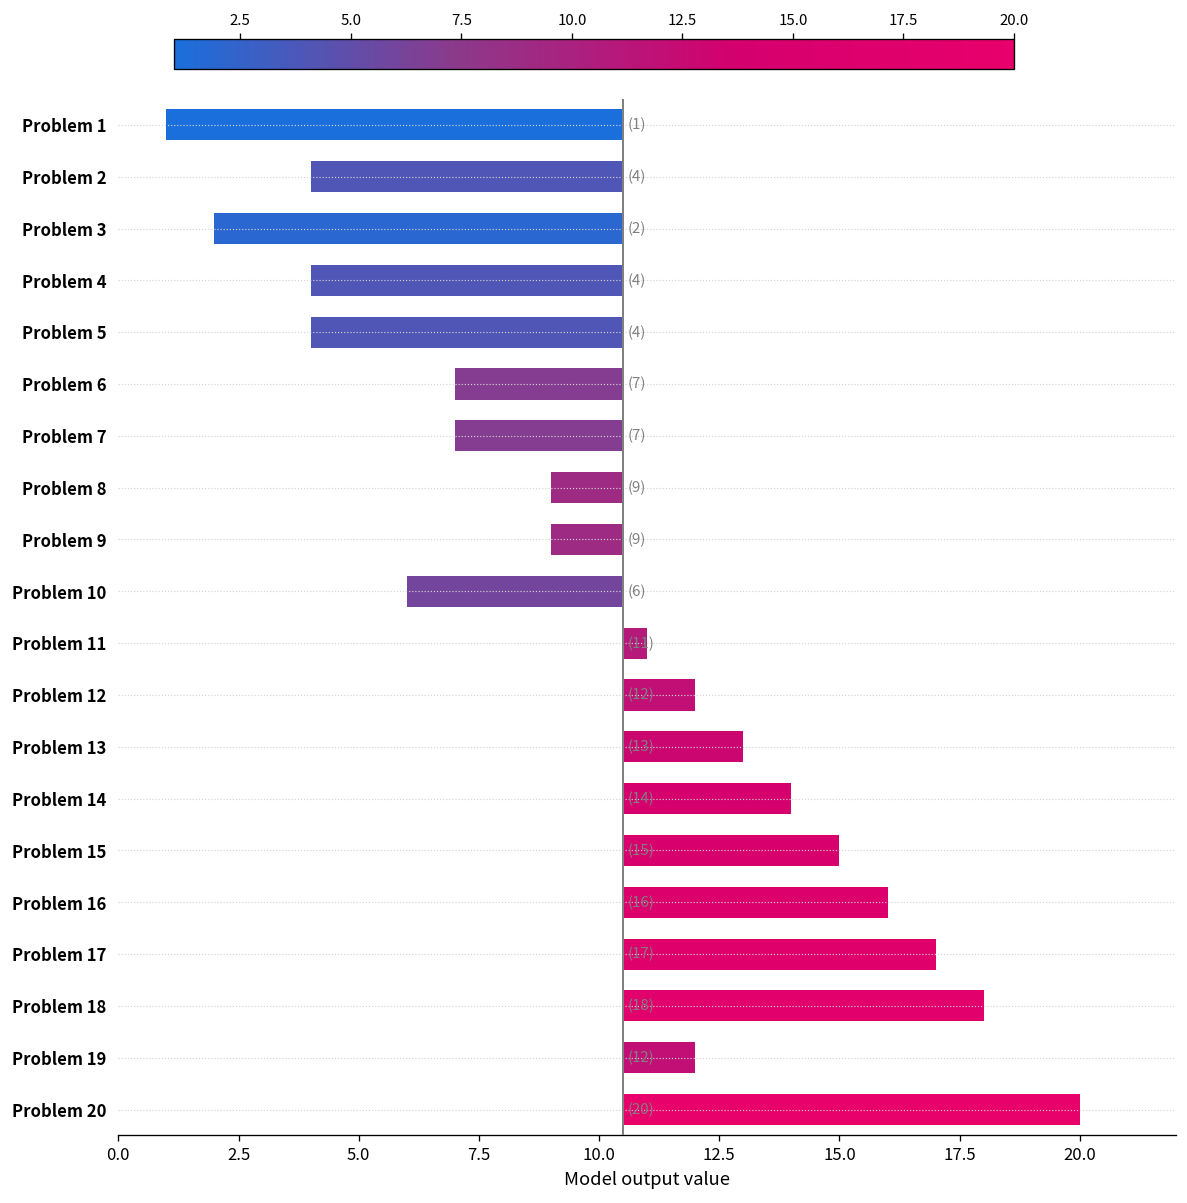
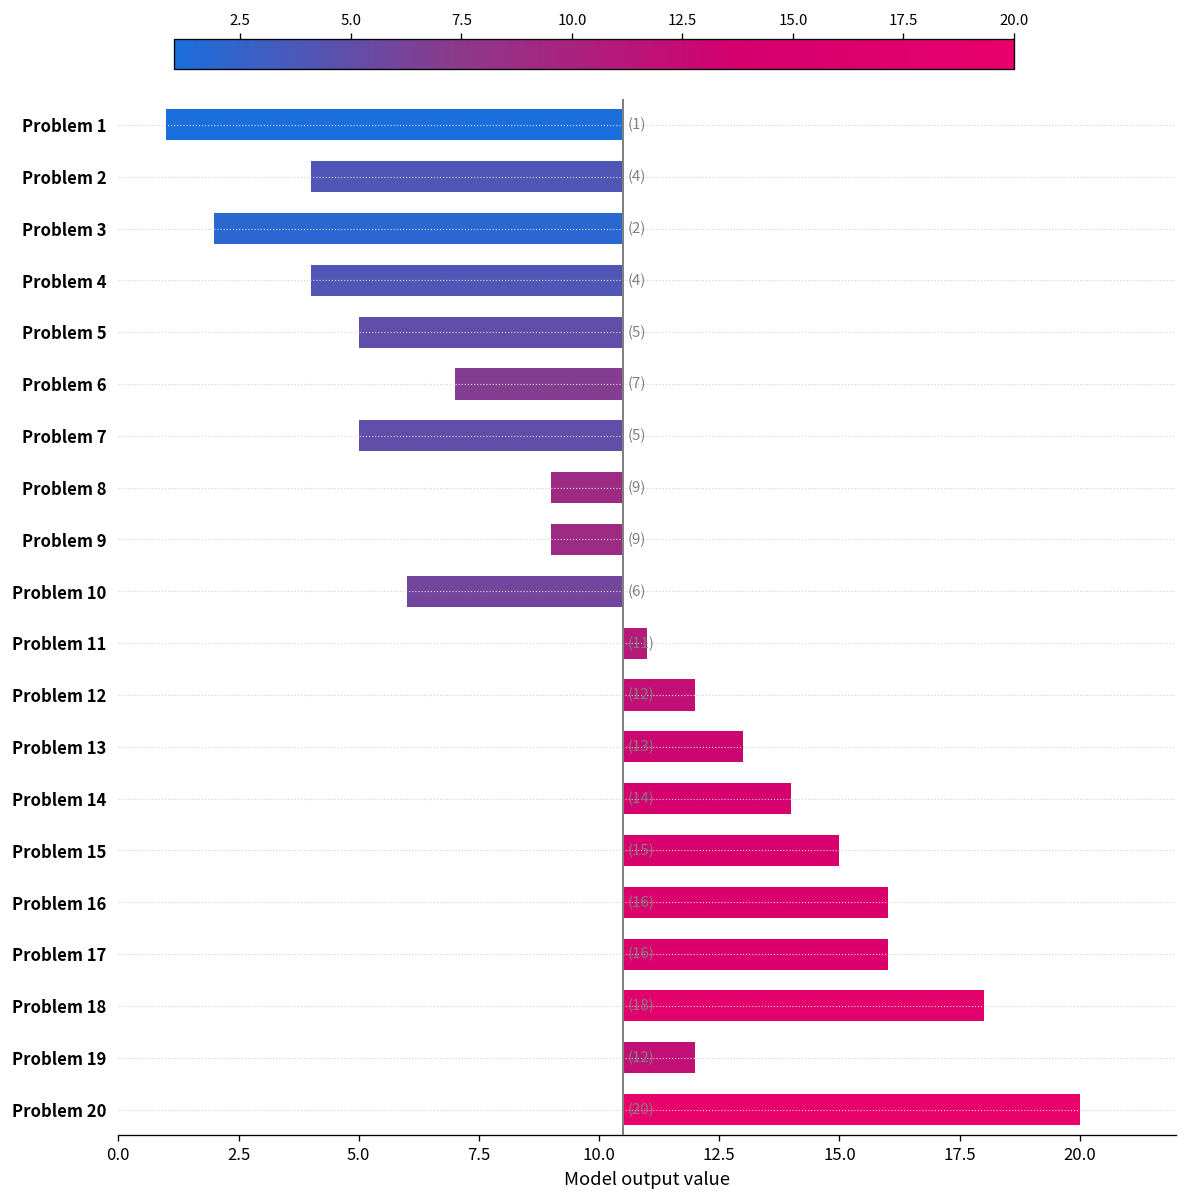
  {
-   "Problem 5": "(4)",
-   "Problem 7": "(7)",
-   "Problem 17": "(17)"
+   "Problem 5": "(5)",
+   "Problem 7": "(5)",
+   "Problem 17": "(16)"
  }
